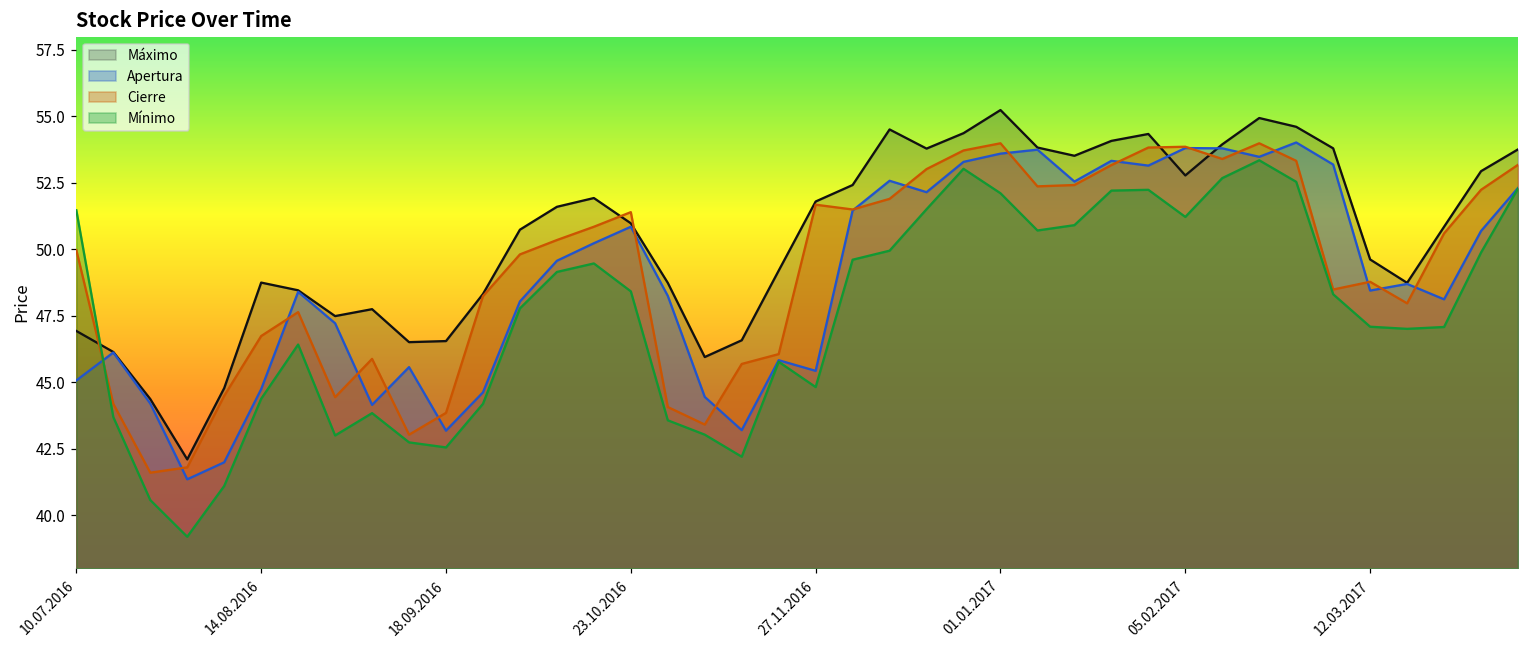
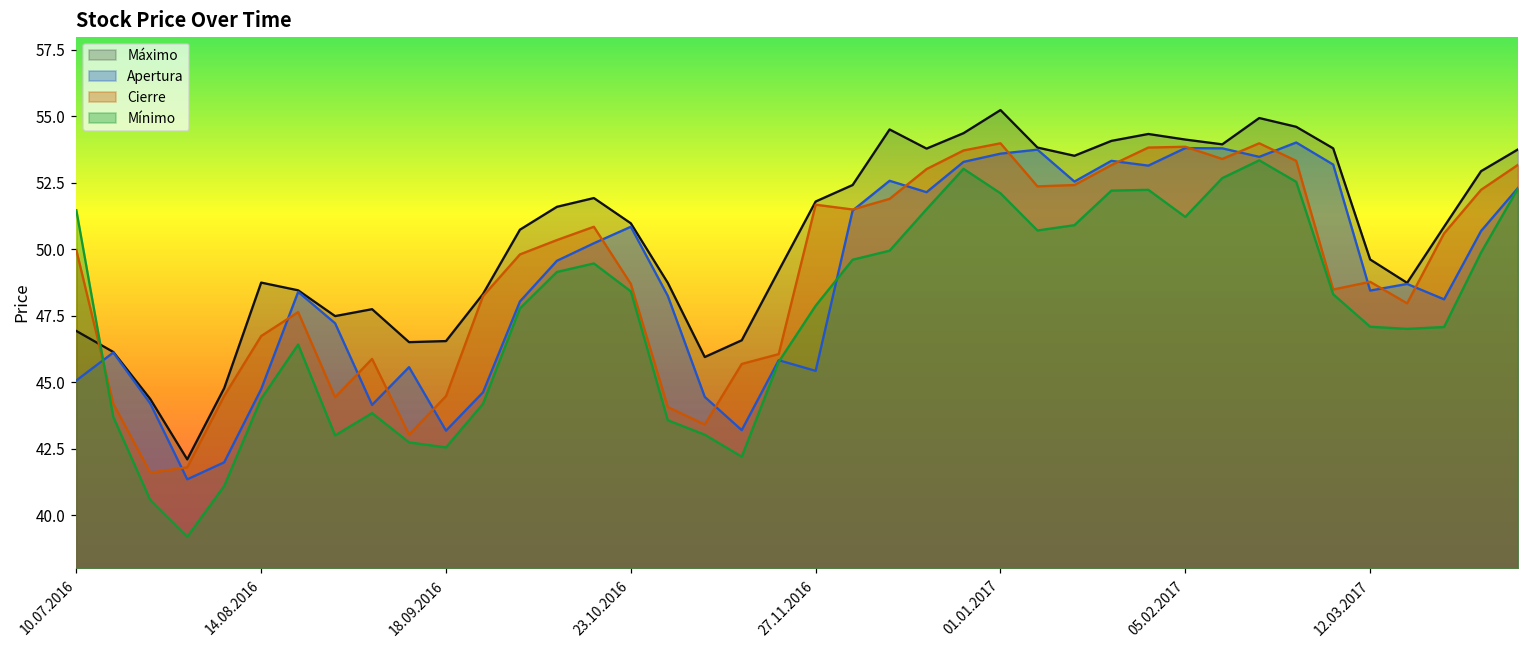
  {
    "Máximo": {
      "10.07.2016": 46.9,
      "14.08.2016": 48.8,
      "18.09.2016": 46.6,
      "23.10.2016": 51.0,
      "27.11.2016": 51.8,
      "01.01.2017": 55.2,
-     "05.02.2017": 52.8,
+     "05.02.2017": 54.1,
      "12.03.2017": 49.6
    },
    "Apertura": {
      "10.07.2016": 45.1,
      "14.08.2016": 44.7,
      "18.09.2016": 43.2,
      "23.10.2016": 50.9,
      "27.11.2016": 45.4,
      "01.01.2017": 53.6,
      "12.03.2017": 48.5
    },
    "Cierre": {
      "10.07.2016": 50.0,
      "14.08.2016": 46.7,
-     "18.09.2016": 43.9,
-     "23.10.2016": 51.4,
+     "18.09.2016": 44.5,
+     "23.10.2016": 48.7,
      "27.11.2016": 51.7,
      "01.01.2017": 54.0,
      "12.03.2017": 48.8
    },
    "Mínimo": {
      "10.07.2016": 51.5,
      "14.08.2016": 44.4,
      "18.09.2016": 42.6,
      "23.10.2016": 48.4,
-     "27.11.2016": 44.8,
+     "27.11.2016": 47.9,
      "01.01.2017": 52.1,
      "05.02.2017": 51.2,
      "12.03.2017": 47.1
    }
  }
